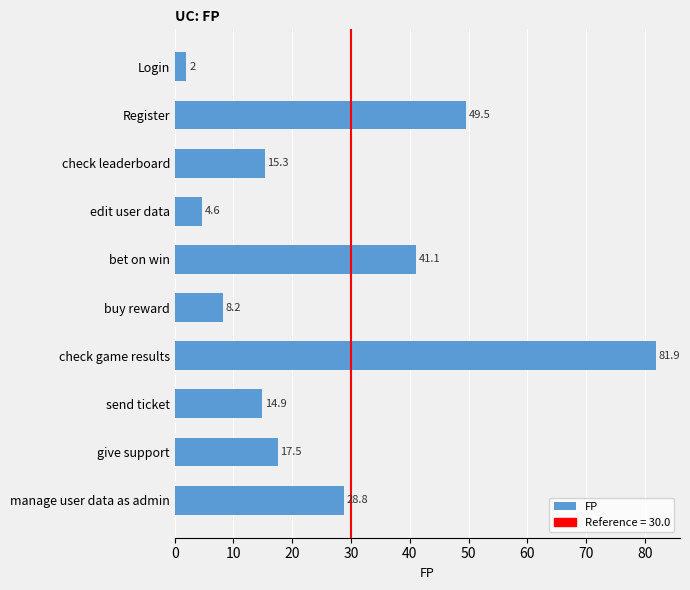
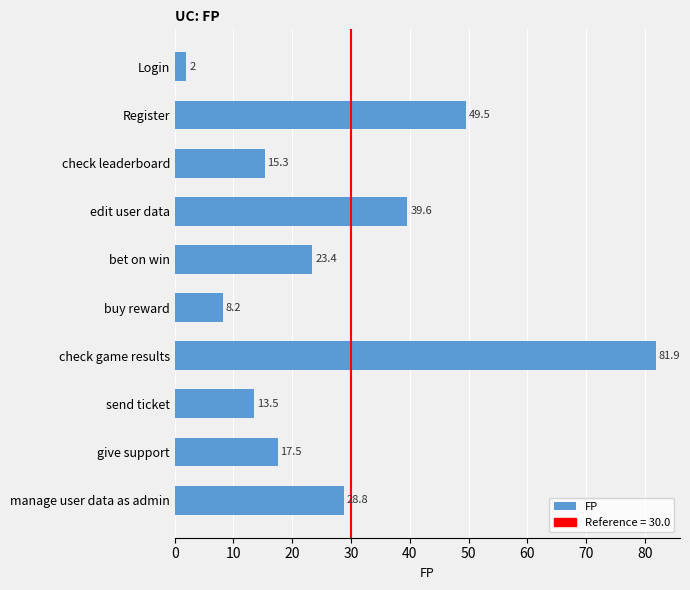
  {
    "Login": 2,
    "Register": 49.5,
    "check leaderboard": 15.3,
-   "edit user data": 4.6,
-   "bet on win": 41.1,
+   "edit user data": 39.6,
+   "bet on win": 23.4,
    "buy reward": 8.2,
    "check game results": 81.9,
-   "send ticket": 14.9,
+   "send ticket": 13.5,
    "give support": 17.5,
    "manage user data as admin": 28.8
  }
